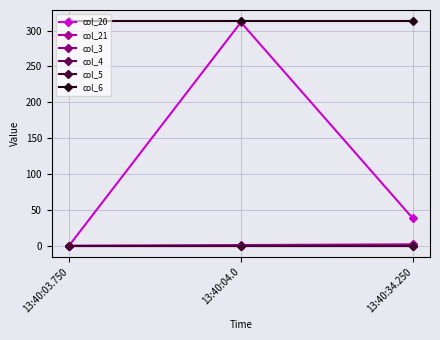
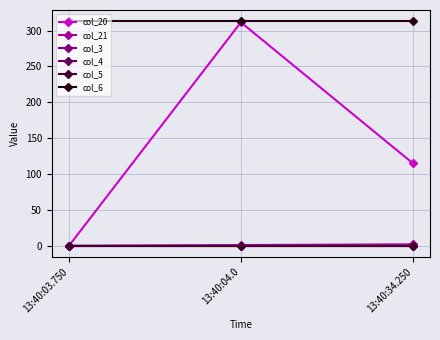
  {
    "col_20": {
-     "13:40:34.250": 40
+     "13:40:34.250": 120
    }
  }
